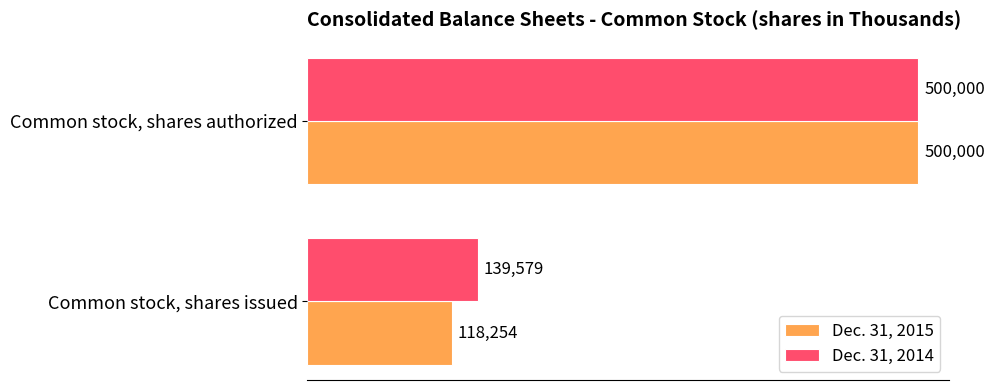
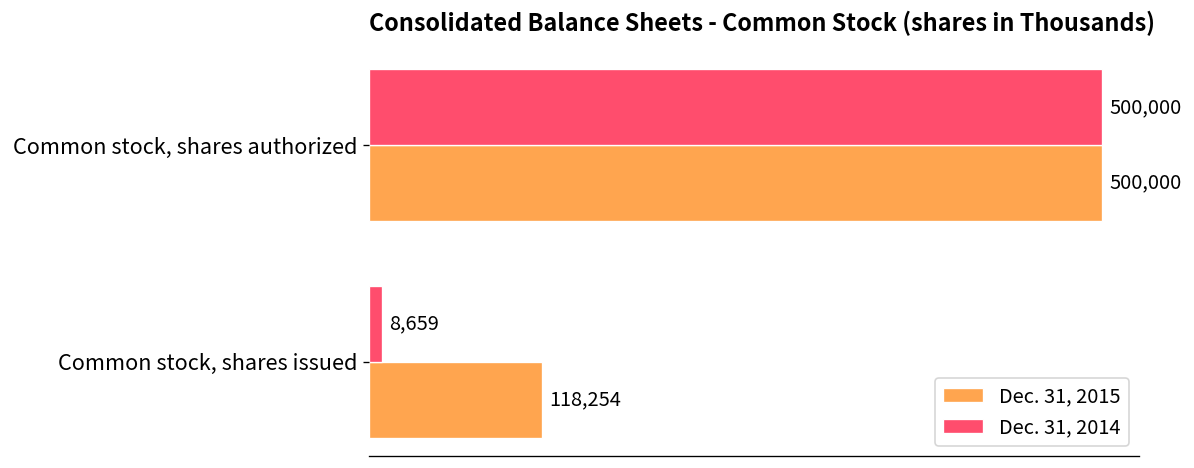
  {
    "Dec. 31, 2015": {
      "Common stock, shares authorized": "500,000",
      "Common stock, shares issued": "118,254"
    },
    "Dec. 31, 2014": {
      "Common stock, shares authorized": "500,000",
-     "Common stock, shares issued": "139,579"
+     "Common stock, shares issued": "8,659"
    }
  }
